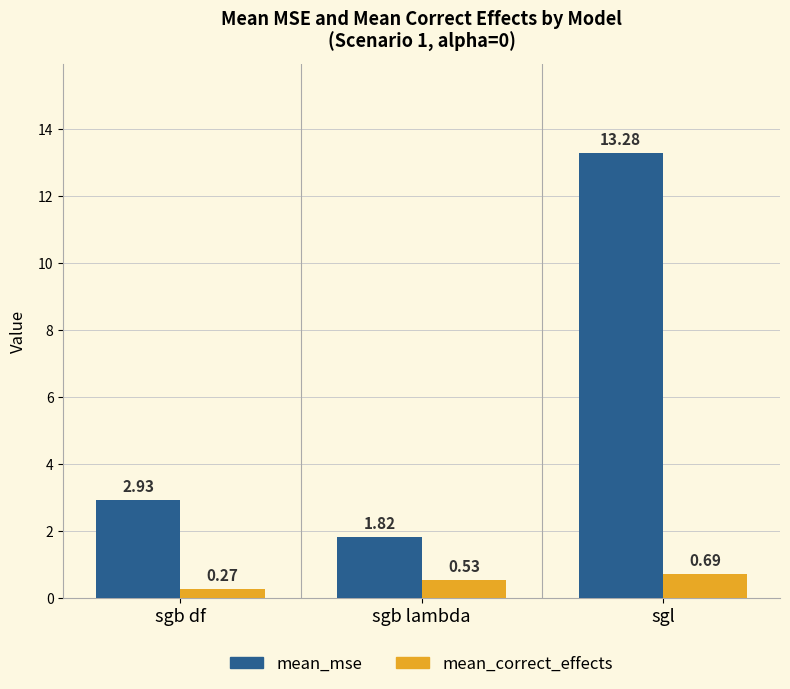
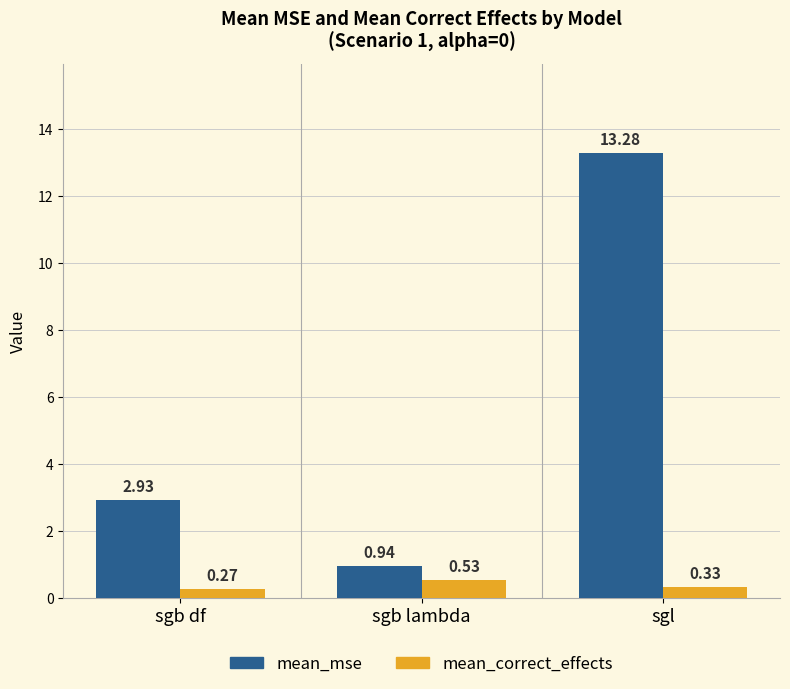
  {
    "mean_mse": {
      "sgb df": 2.93,
-     "sgb lambda": 1.82,
+     "sgb lambda": 0.94,
      "sgl": 13.28
    },
    "mean_correct_effects": {
      "sgb df": 0.27,
      "sgb lambda": 0.53,
-     "sgl": 0.69
+     "sgl": 0.33
    }
  }
